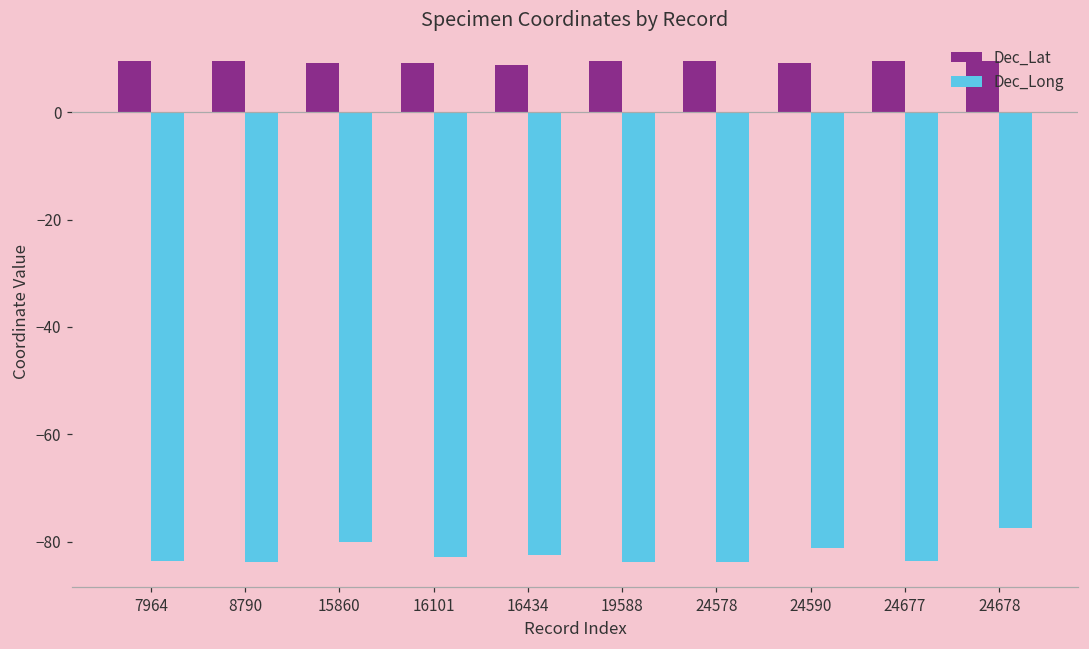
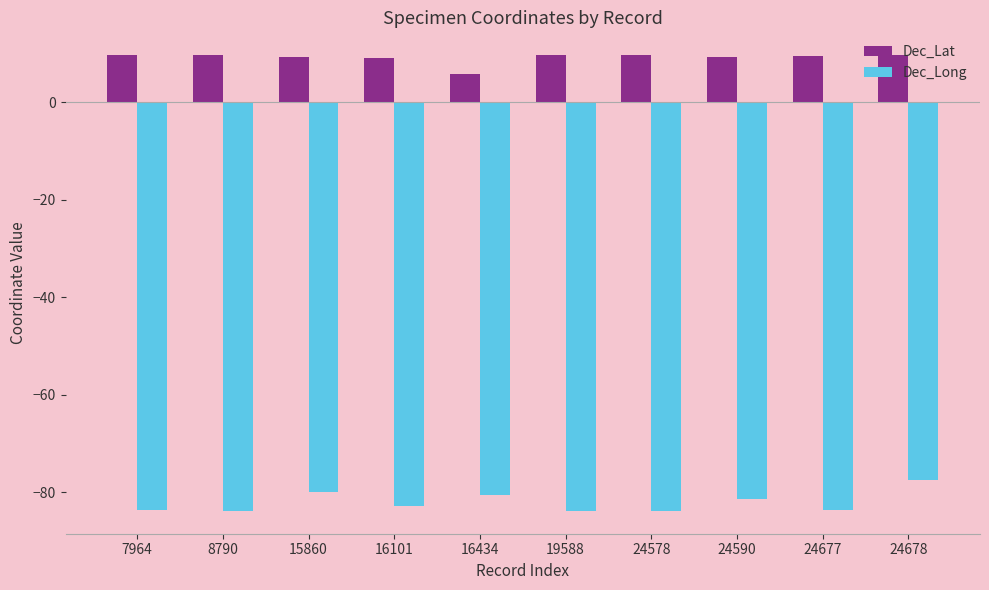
  {
    "Dec_Lat": {
      "7964": 10,
      "8790": 10,
      "15860": 9,
      "16101": 9,
-     "16434": 9,
+     "16434": 6,
      "19588": 10,
      "24578": 10,
      "24590": 9,
      "24677": 10,
      "24678": 10
    },
    "Dec_Long": {
      "7964": -84,
      "8790": -84,
      "15860": -80,
      "16101": -83,
-     "16434": -83,
+     "16434": -81,
      "19588": -84,
      "24578": -84,
      "24590": -81,
      "24677": -84,
      "24678": -78
    }
  }
